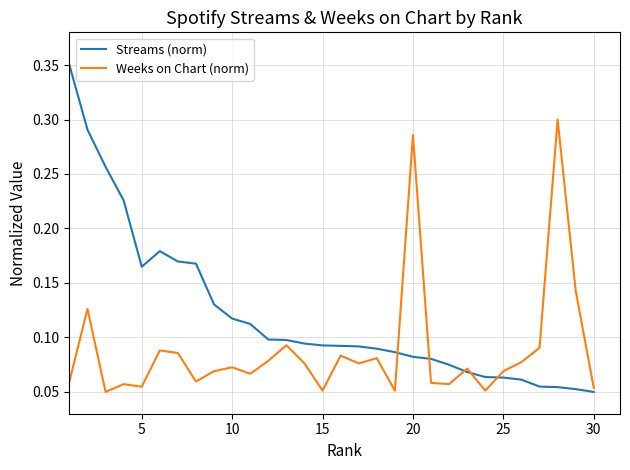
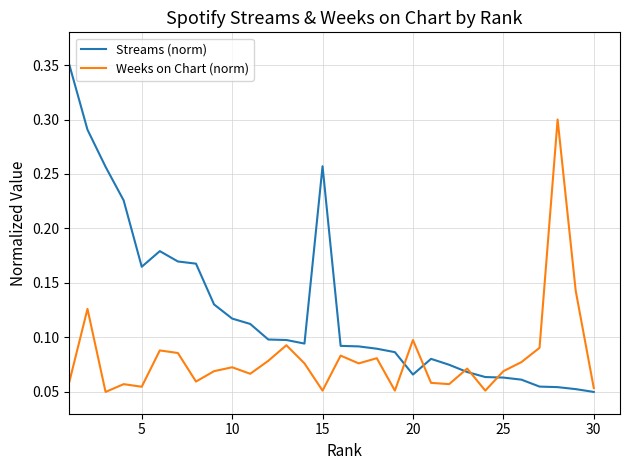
  {
    "Streams (norm)": {
      "5": 0.165,
      "10": 0.117,
-     "15": 0.093,
-     "20": 0.082,
+     "15": 0.257,
+     "20": 0.066,
      "25": 0.063,
      "30": 0.050
    },
    "Weeks on Chart (norm)": {
      "5": 0.055,
      "10": 0.073,
      "15": 0.051,
-     "20": 0.286,
+     "20": 0.098,
      "25": 0.069,
      "30": 0.054
    }
  }
